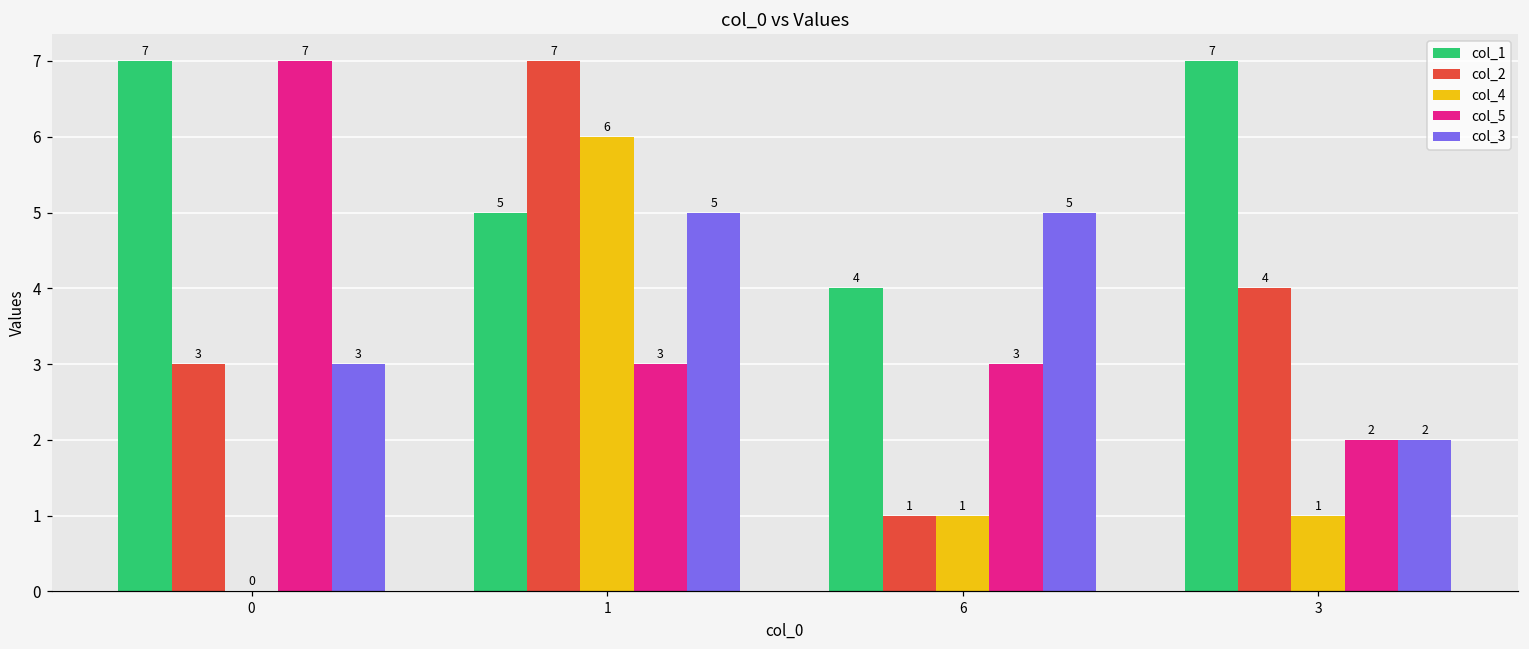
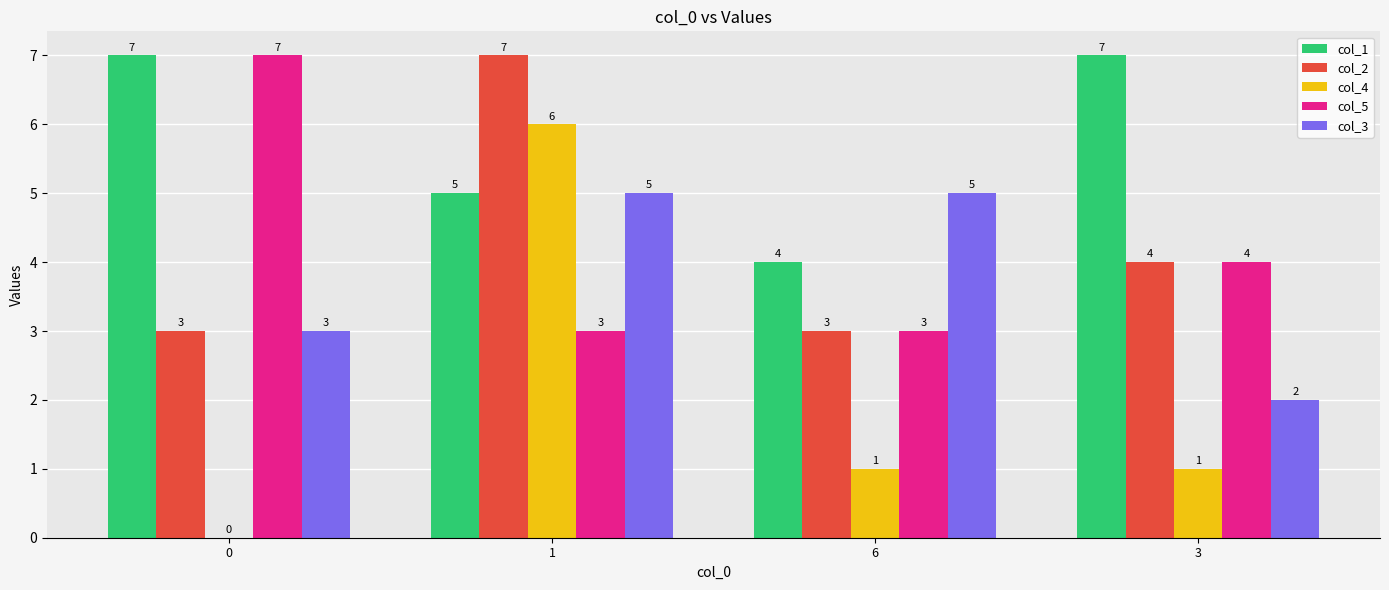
  {
    "col_1": {
      "0": 7,
      "1": 5,
      "6": 4,
      "3": 7
    },
    "col_2": {
      "0": 3,
      "1": 7,
-     "6": 1,
+     "6": 3,
      "3": 4
    },
    "col_4": {
      "0": 0,
      "1": 6,
      "6": 1,
      "3": 1
    },
    "col_5": {
      "0": 7,
      "1": 3,
      "6": 3,
-     "3": 2
+     "3": 4
    },
    "col_3": {
      "0": 3,
      "1": 5,
      "6": 5,
      "3": 2
    }
  }
